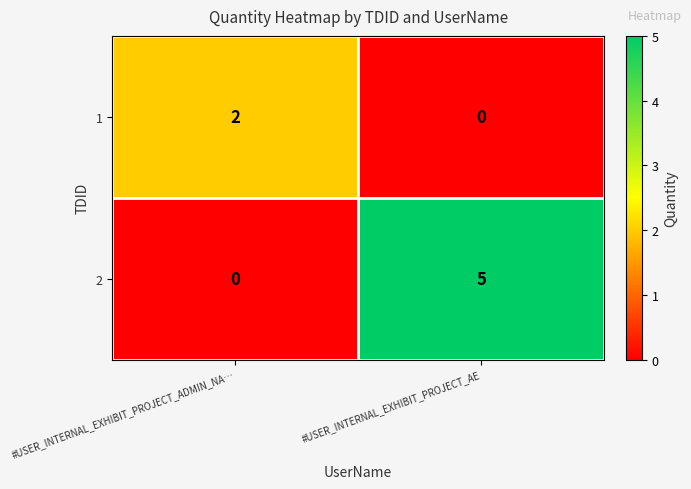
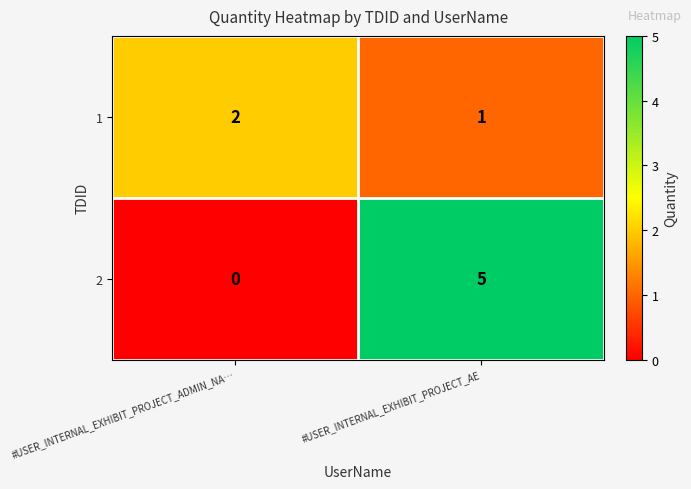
  {
    "1": {
      "#USER_INTERNAL_EXHIBIT_PROJECT_ADMIN_NA…": 2,
-     "#USER_INTERNAL_EXHIBIT_PROJECT_AE": 0
+     "#USER_INTERNAL_EXHIBIT_PROJECT_AE": 1
    },
    "2": {
      "#USER_INTERNAL_EXHIBIT_PROJECT_ADMIN_NA…": 0,
      "#USER_INTERNAL_EXHIBIT_PROJECT_AE": 5
    }
  }
